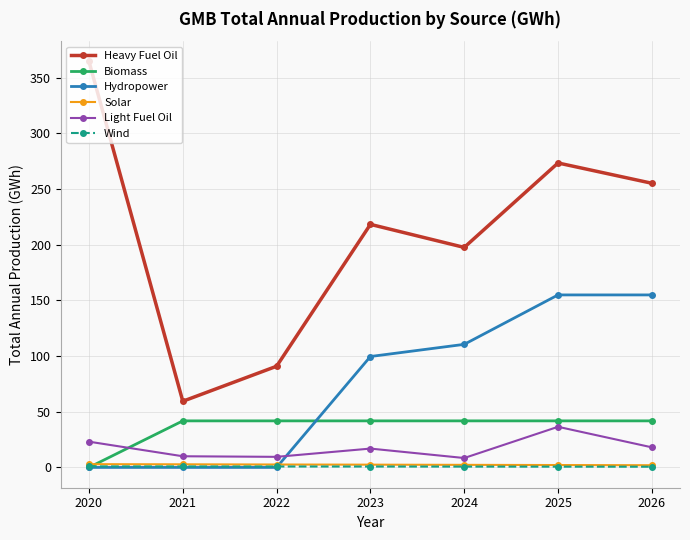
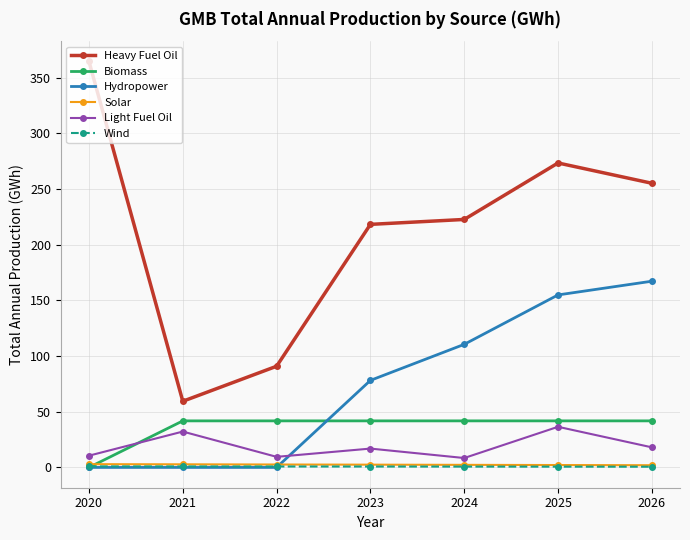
  {
    "Heavy Fuel Oil": {
      "2021": 59,
      "2022": 91,
      "2023": 218,
-     "2024": 198,
+     "2024": 223,
      "2025": 273,
      "2026": 255
    },
    "Hydropower": {
-     "2023": 100,
+     "2023": 78,
      "2024": 111,
      "2025": 155,
-     "2026": 155
+     "2026": 167
    },
    "Light Fuel Oil": {
-     "2020": 23,
-     "2021": 10,
+     "2020": 11,
+     "2021": 32,
      "2022": 10,
      "2023": 17,
      "2024": 8,
      "2025": 36,
      "2026": 18
    }
  }
